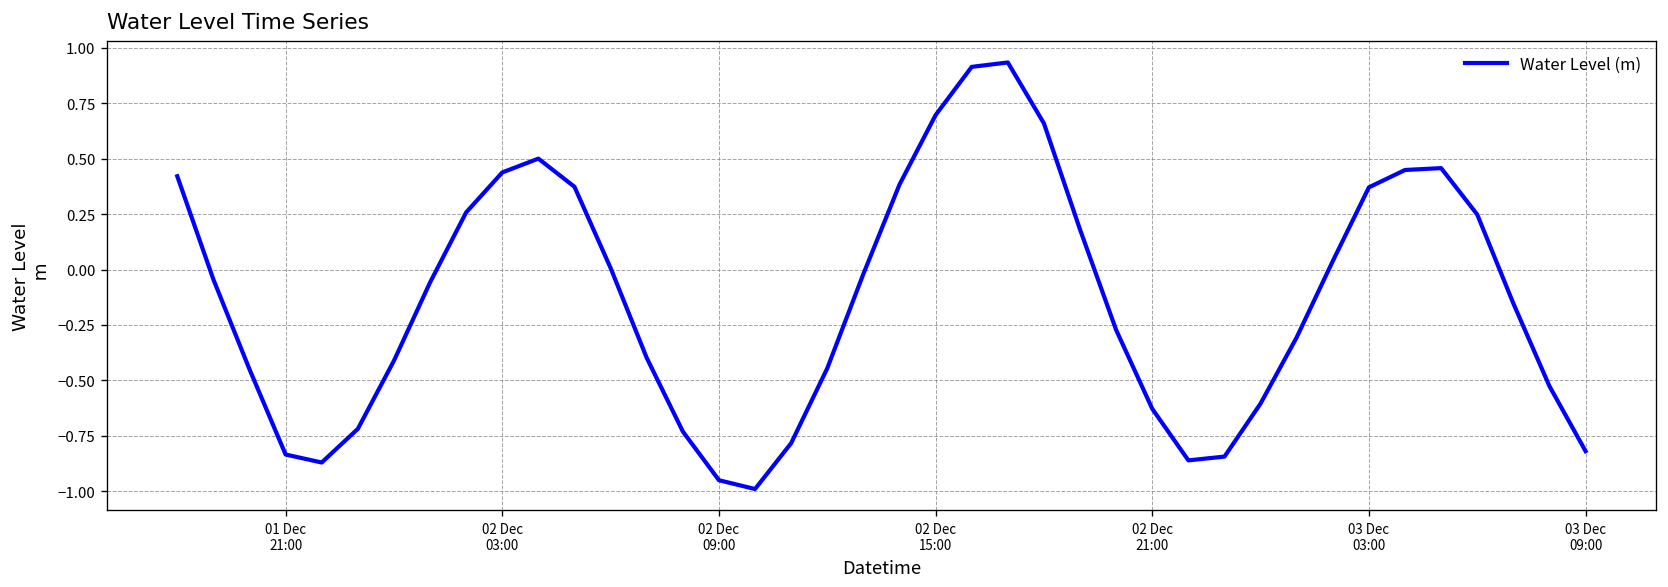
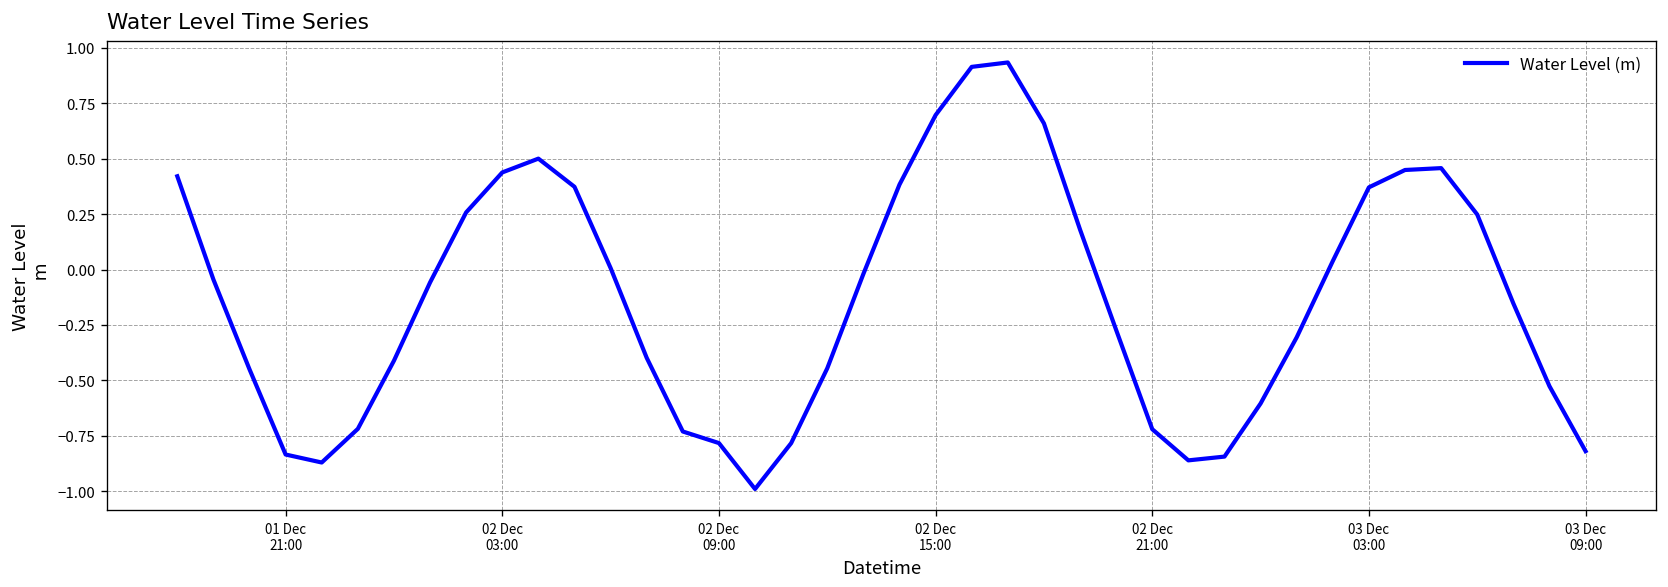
  {
    "01 Dec 21:00": -0.83,
    "02 Dec 03:00": 0.44,
-   "02 Dec 09:00": -0.95,
+   "02 Dec 09:00": -0.78,
    "02 Dec 15:00": 0.70,
-   "02 Dec 21:00": -0.63,
+   "02 Dec 21:00": -0.72,
    "03 Dec 03:00": 0.37,
    "03 Dec 09:00": -0.82
  }
